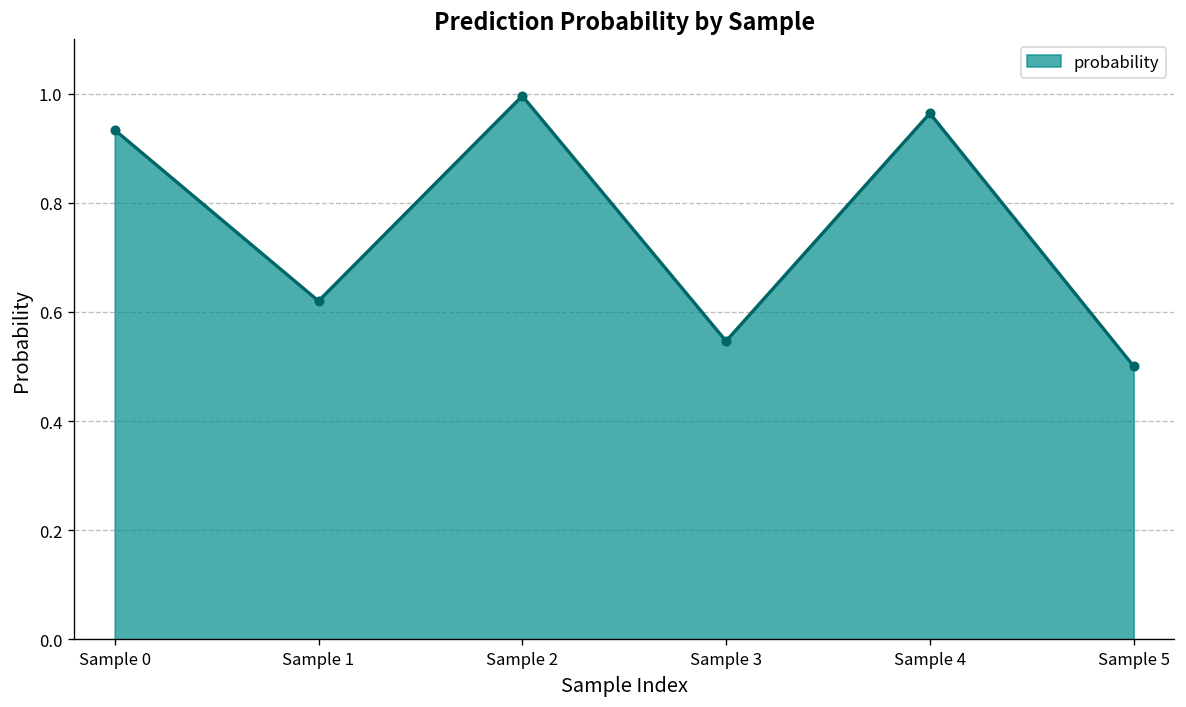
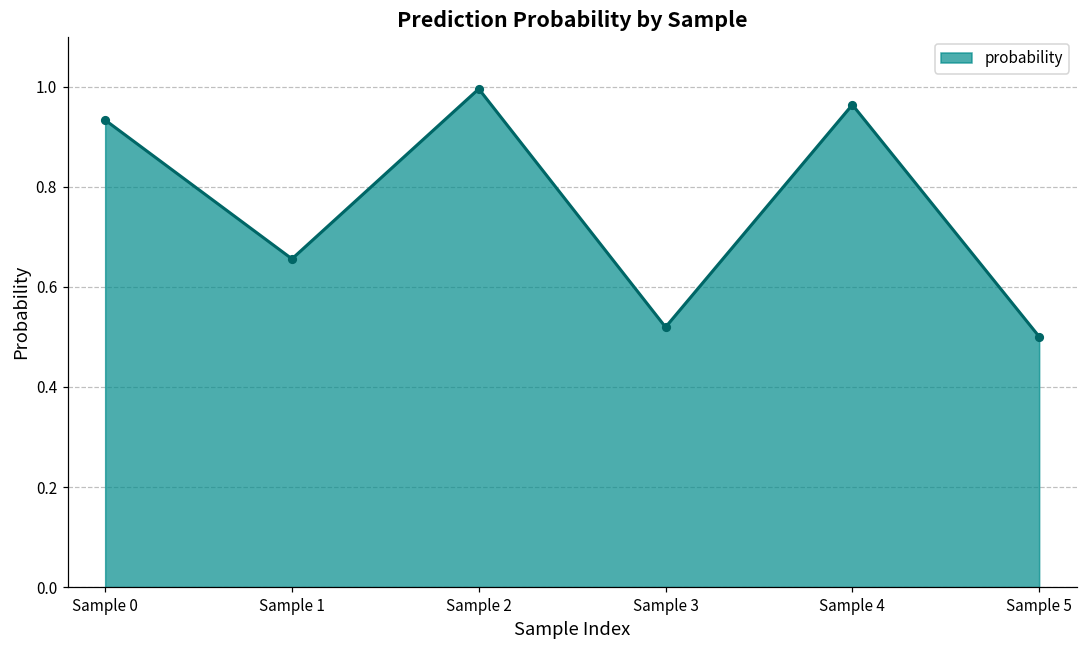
  {
    "Sample 0": 0.93,
-   "Sample 1": 0.62,
+   "Sample 1": 0.66,
    "Sample 2": 1.00,
-   "Sample 3": 0.55,
+   "Sample 3": 0.52,
    "Sample 4": 0.96,
    "Sample 5": 0.50
  }
